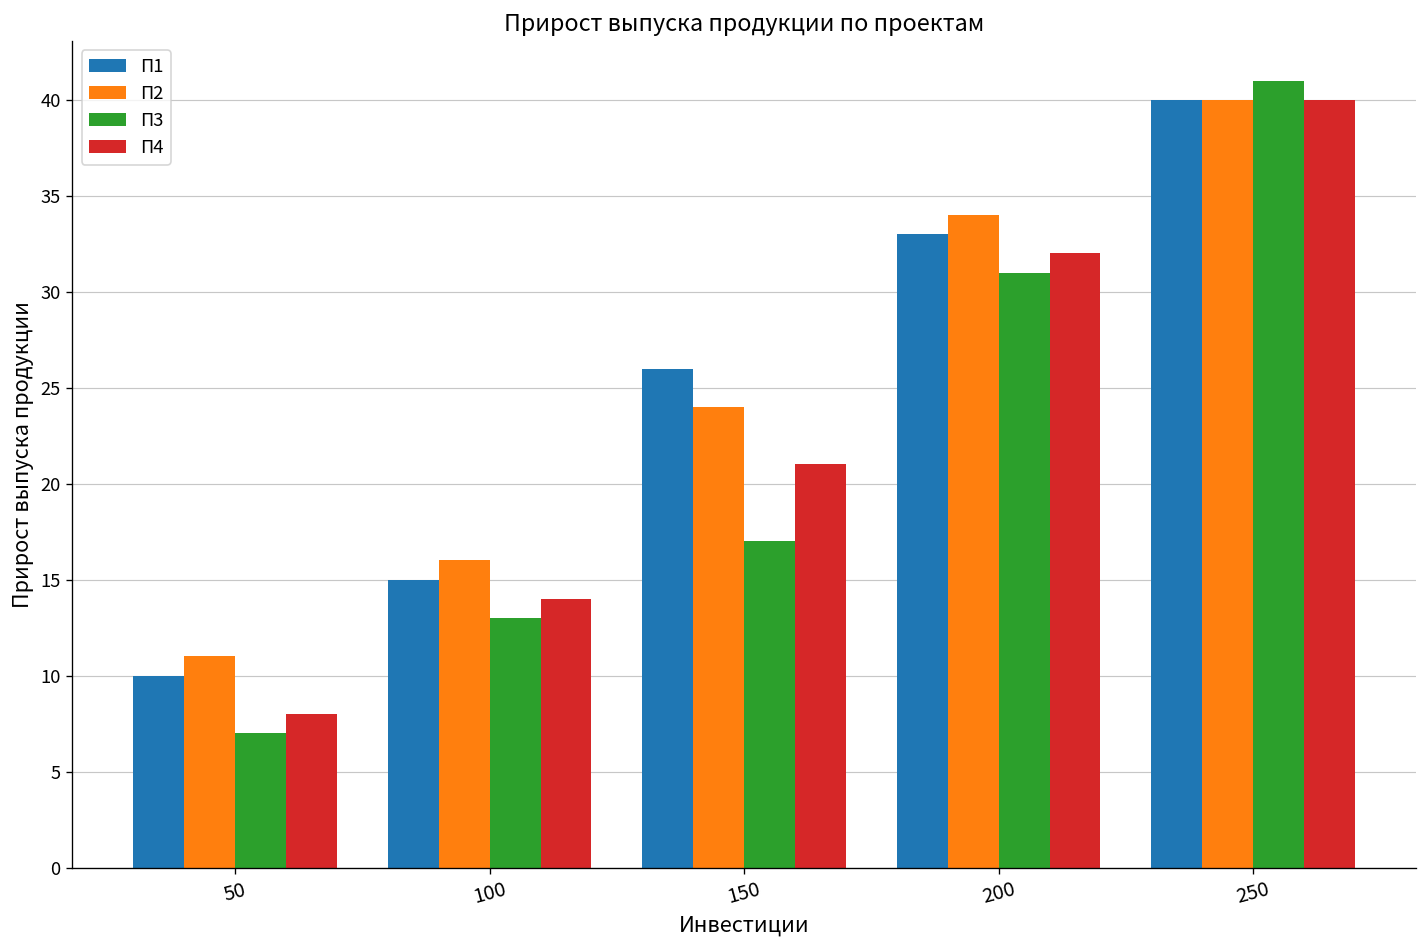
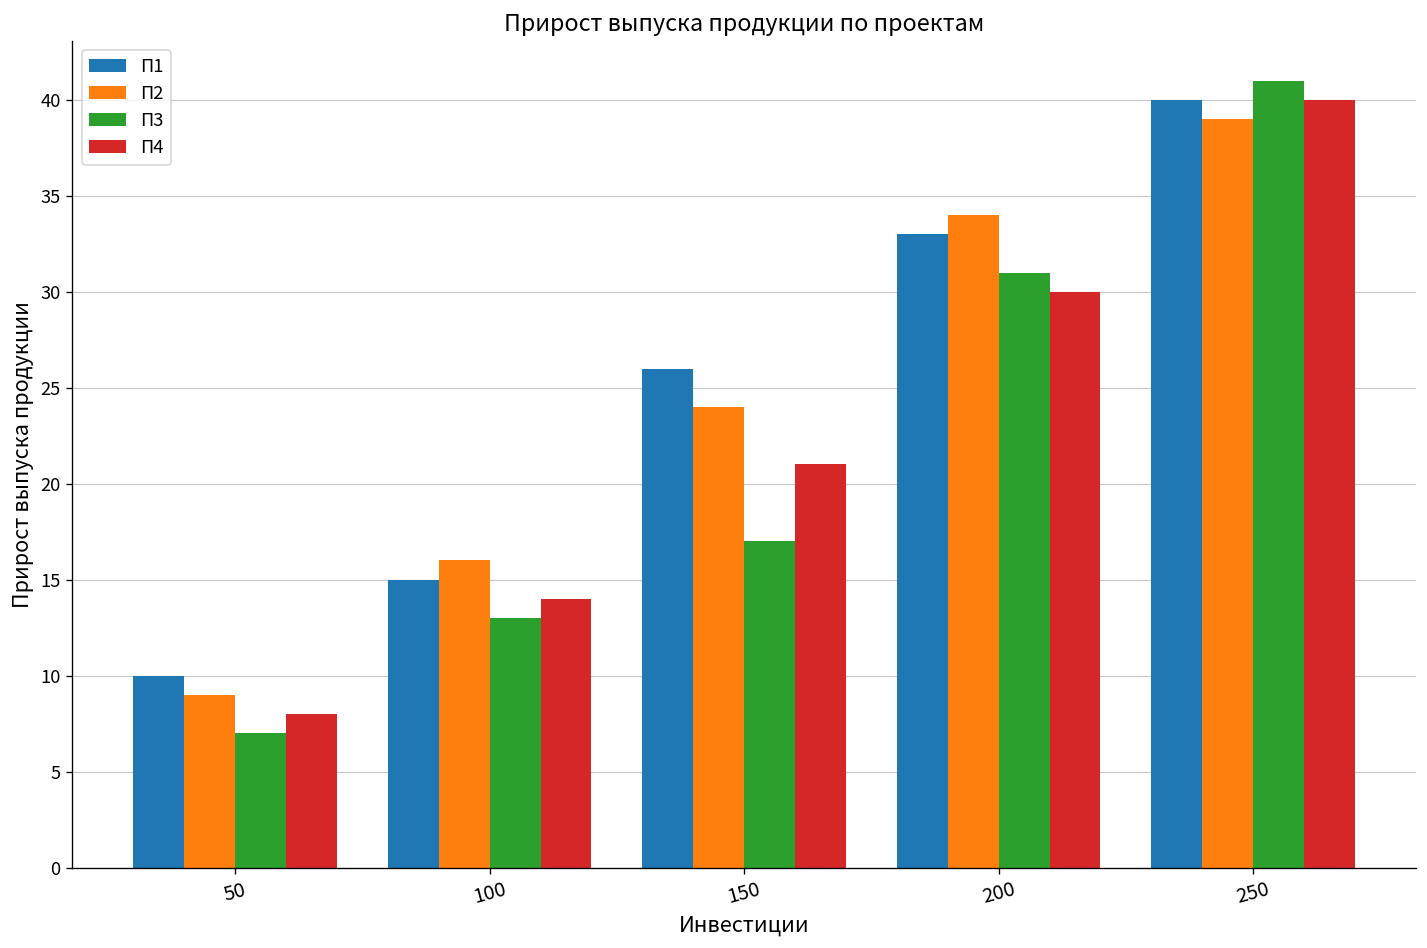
  {
    "П1": {
      "50": 10,
      "100": 15,
      "150": 26,
      "200": 33,
      "250": 40
    },
    "П2": {
-     "50": 11,
+     "50": 9,
      "100": 16,
      "150": 24,
      "200": 34,
-     "250": 40
+     "250": 39
    },
    "П3": {
      "50": 7,
      "100": 13,
      "150": 17,
      "200": 31,
      "250": 41
    },
    "П4": {
      "50": 8,
      "100": 14,
      "150": 21,
-     "200": 32,
+     "200": 30,
      "250": 40
    }
  }
